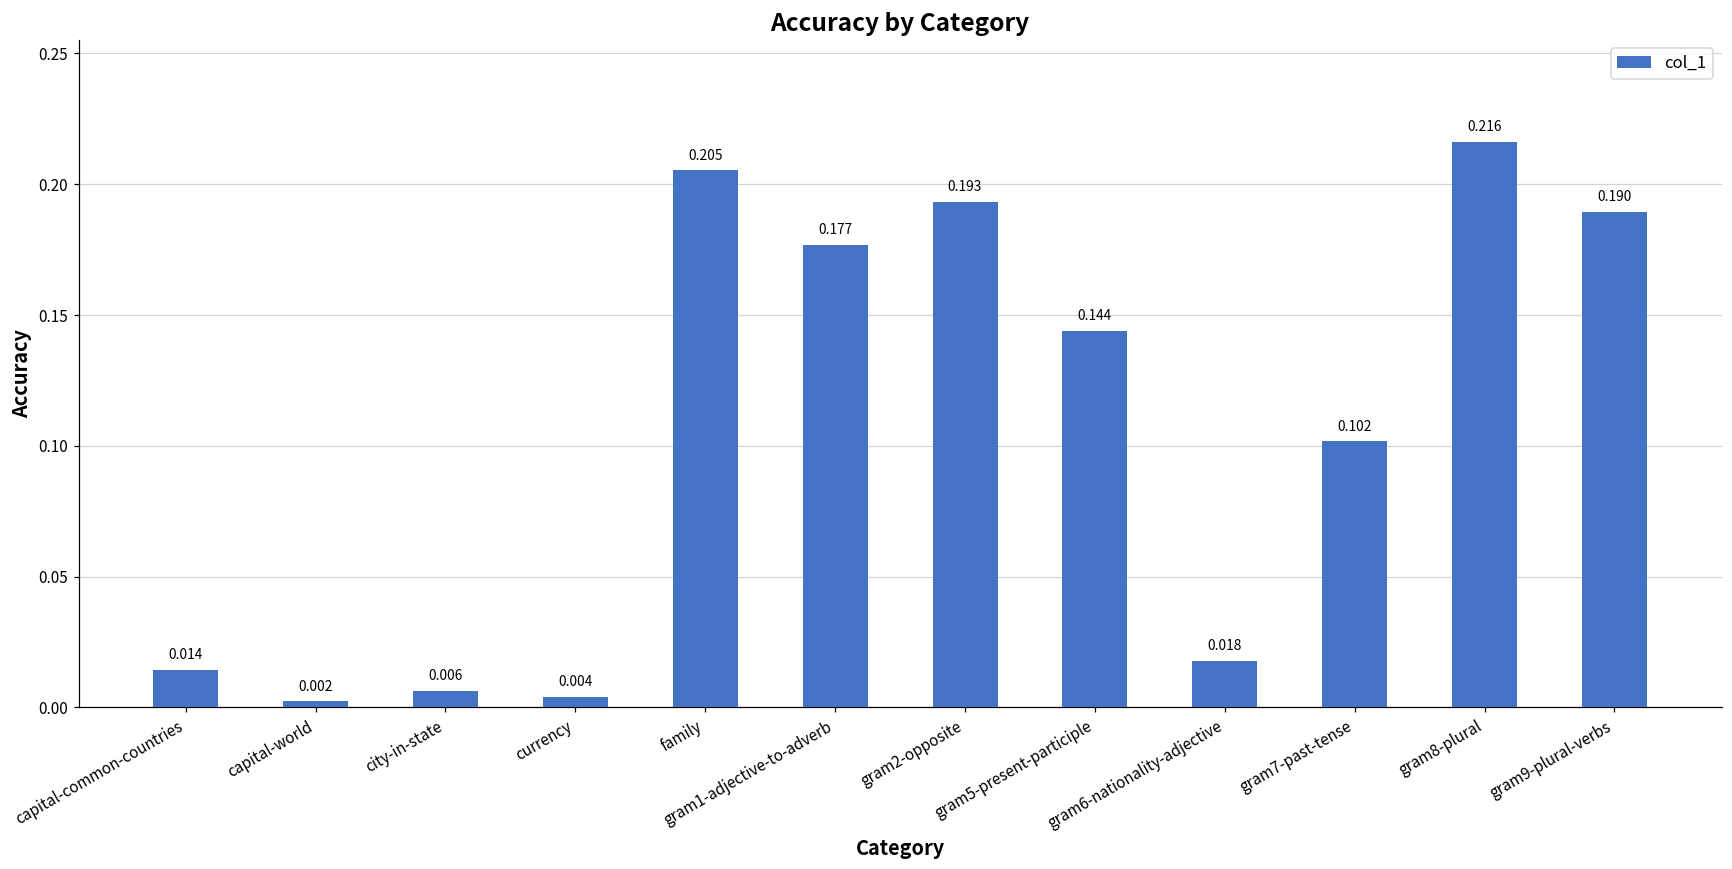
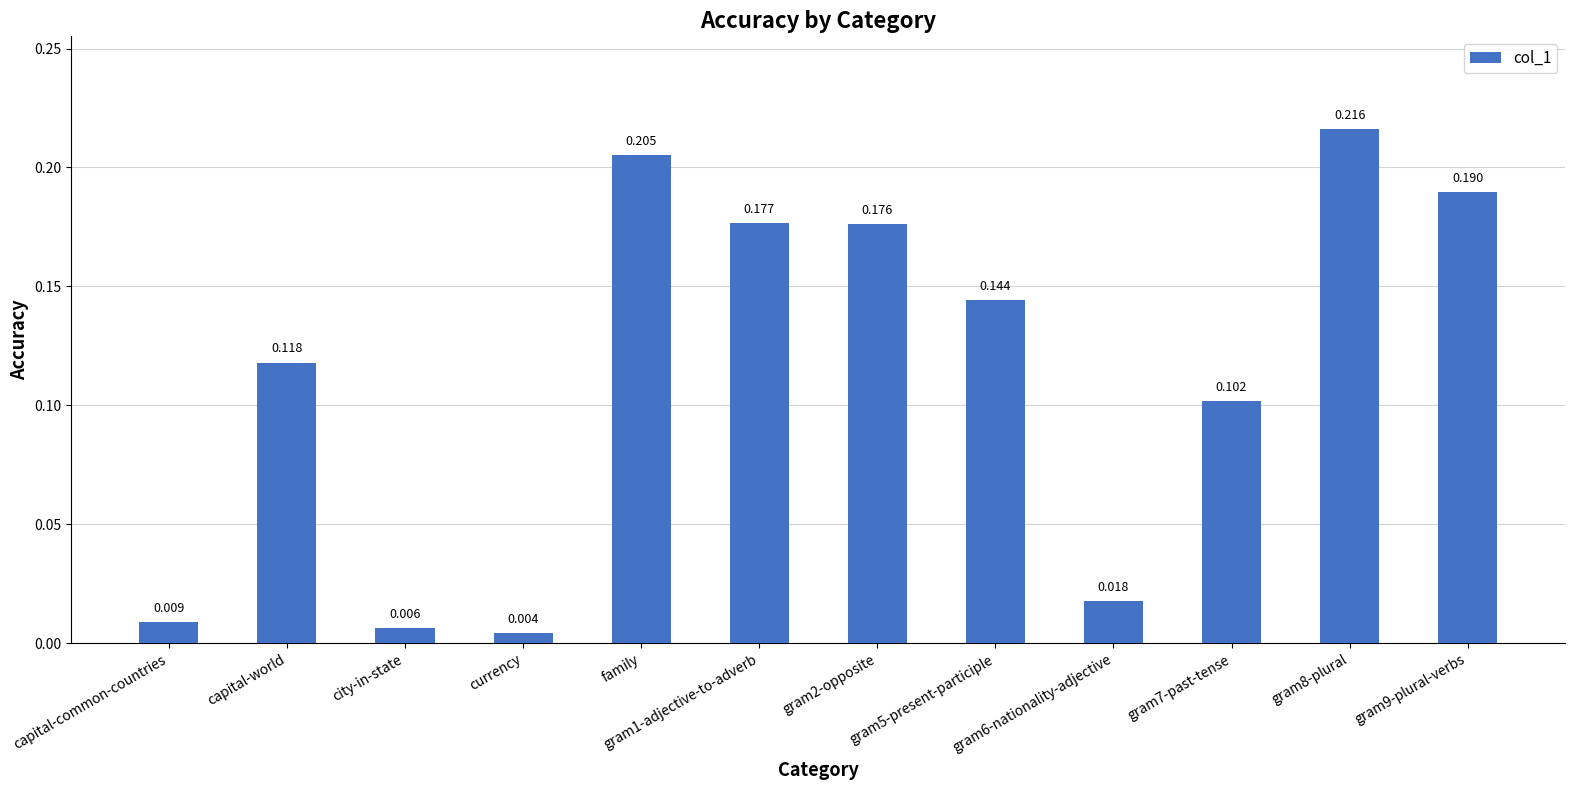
  {
-   "capital-common-countries": 0.014,
-   "capital-world": 0.002,
+   "capital-common-countries": 0.009,
+   "capital-world": 0.118,
    "city-in-state": 0.006,
    "currency": 0.004,
    "family": 0.205,
    "gram1-adjective-to-adverb": 0.177,
-   "gram2-opposite": 0.193,
+   "gram2-opposite": 0.176,
    "gram5-present-participle": 0.144,
    "gram6-nationality-adjective": 0.018,
    "gram7-past-tense": 0.102,
    "gram8-plural": 0.216,
    "gram9-plural-verbs": 0.190
  }
